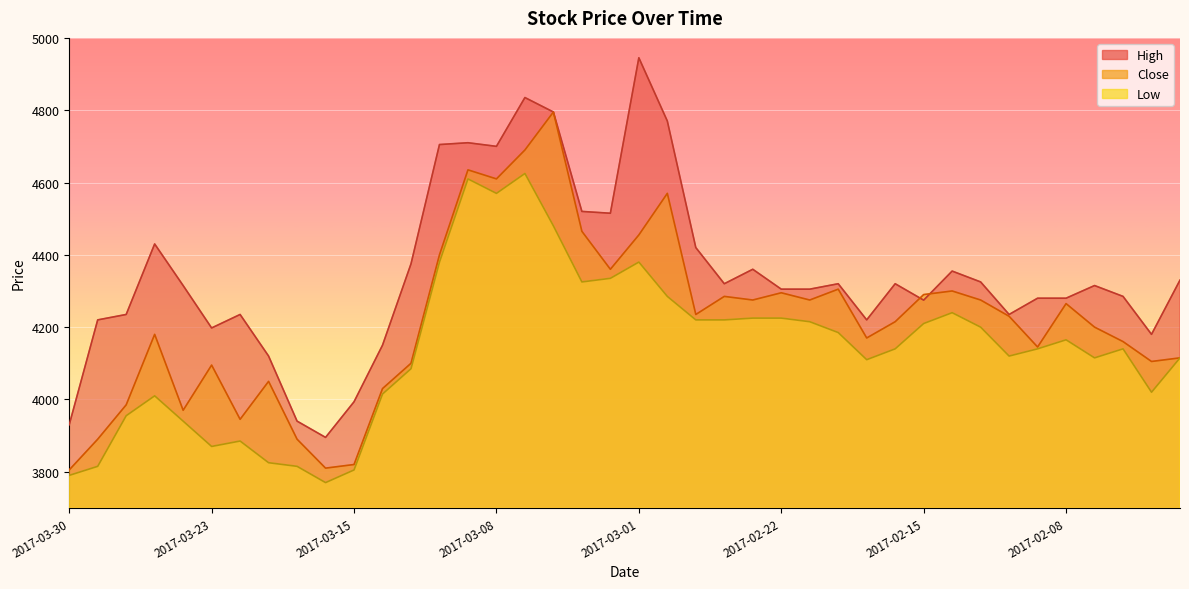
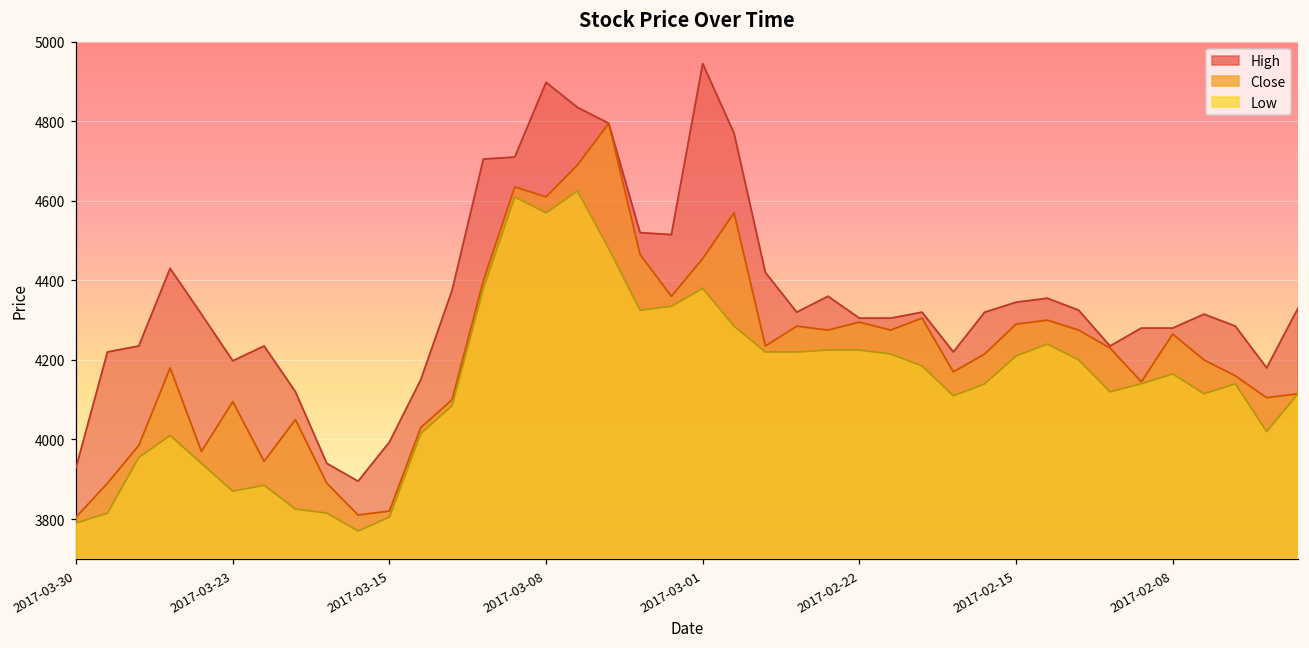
  {
    "High": {
      "2017-03-30": 3930,
      "2017-03-23": 4200,
      "2017-03-15": 3990,
-     "2017-03-08": 4700,
+     "2017-03-08": 4900,
      "2017-03-01": 4950,
      "2017-02-22": 4310,
-     "2017-02-15": 4270,
+     "2017-02-15": 4350,
      "2017-02-08": 4280
    }
  }
